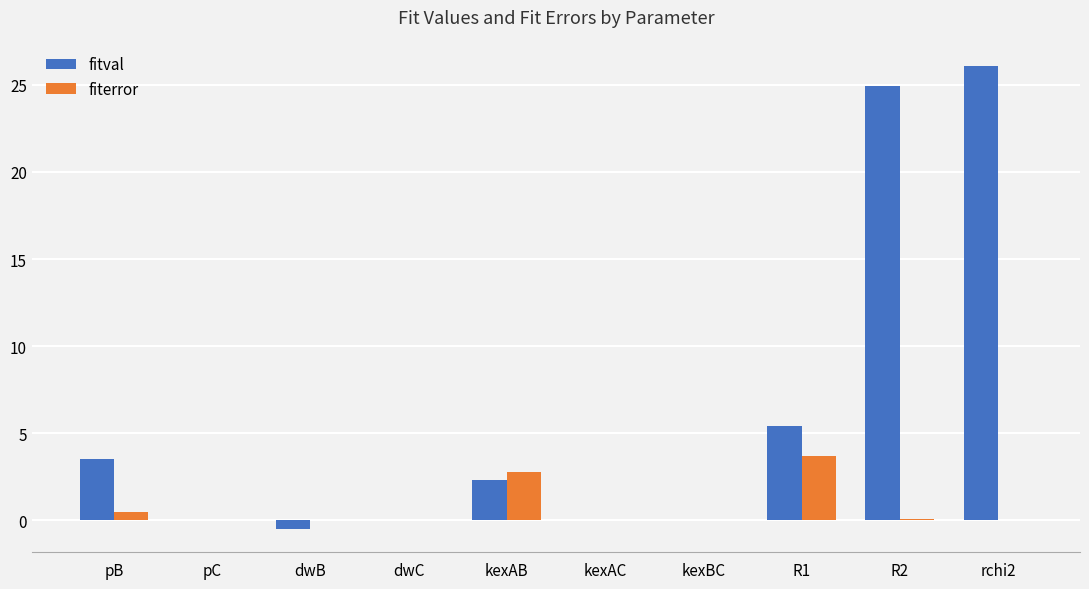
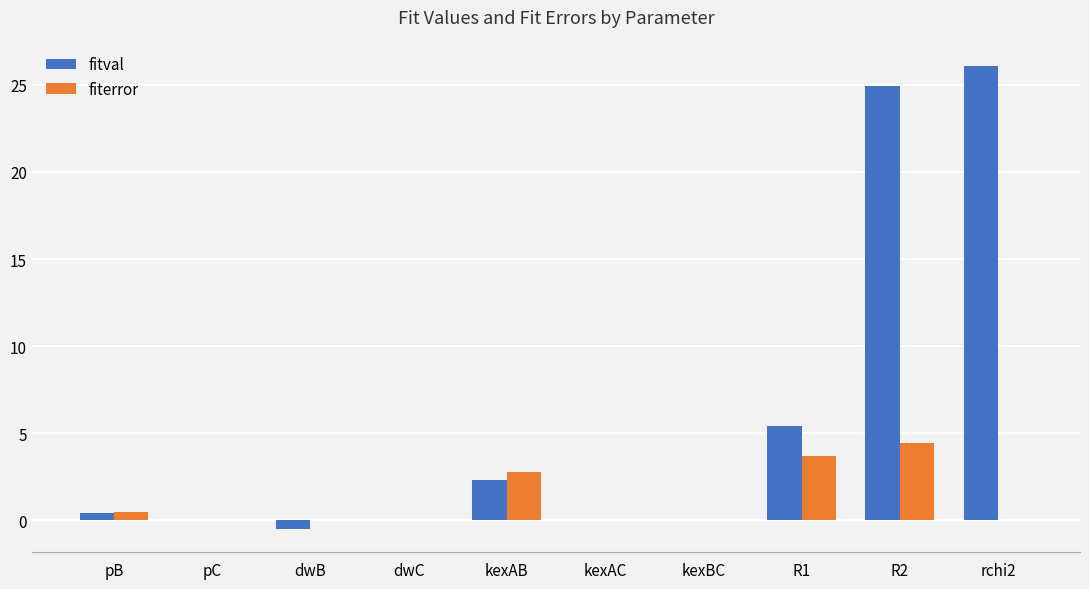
  {
    "fitval": {
-     "pB": 3.5,
+     "pB": 0.4,
      "pC": 0.0,
      "dwB": -0.5,
      "dwC": 0.0,
      "kexAB": 2.3,
      "kexAC": 0.0,
      "kexBC": 0.0,
      "R1": 5.4,
      "R2": 25.0,
      "rchi2": 26.1
    },
    "fiterror": {
      "pB": 0.5,
      "pC": 0.0,
      "dwB": 0.0,
      "dwC": 0.0,
      "kexAB": 2.8,
      "kexAC": 0.0,
      "kexBC": 0.0,
      "R1": 3.7,
-     "R2": 0.1,
+     "R2": 4.4,
      "rchi2": 0.0
    }
  }
